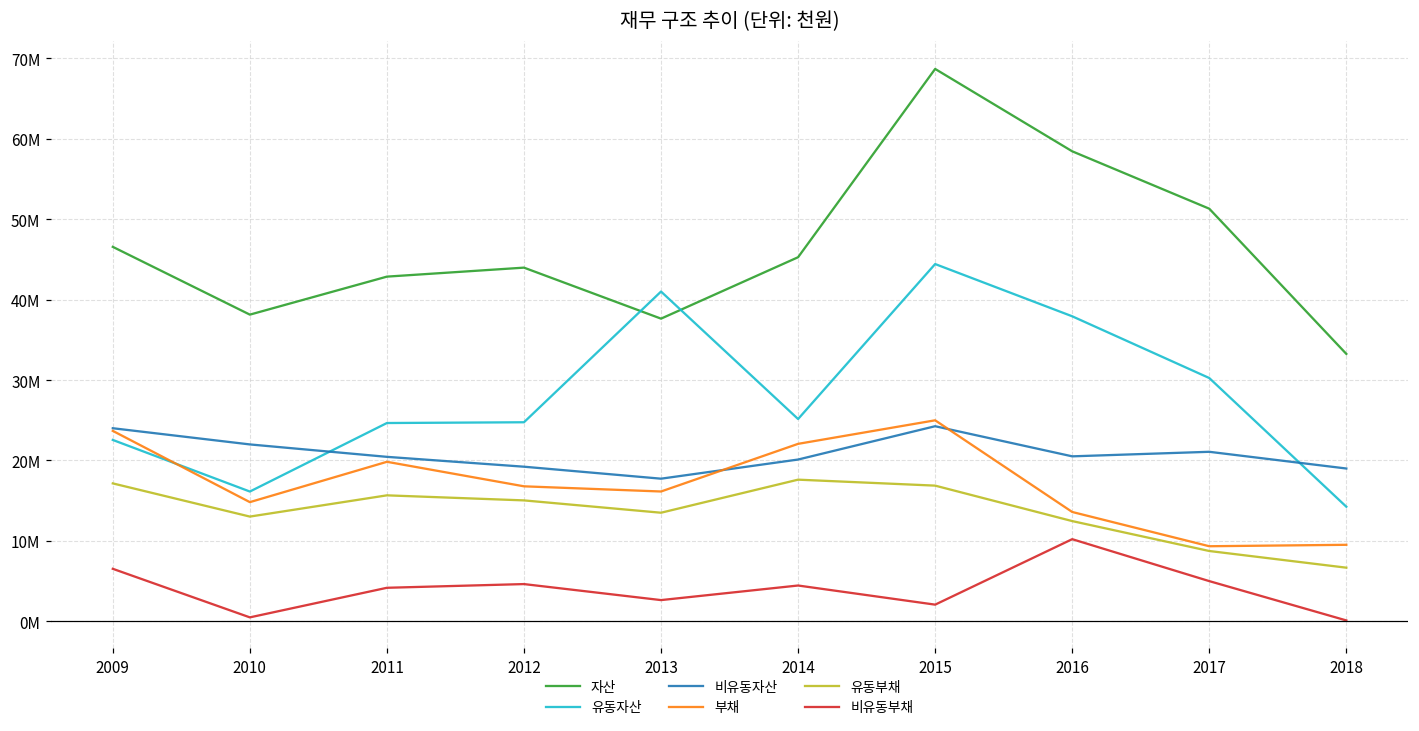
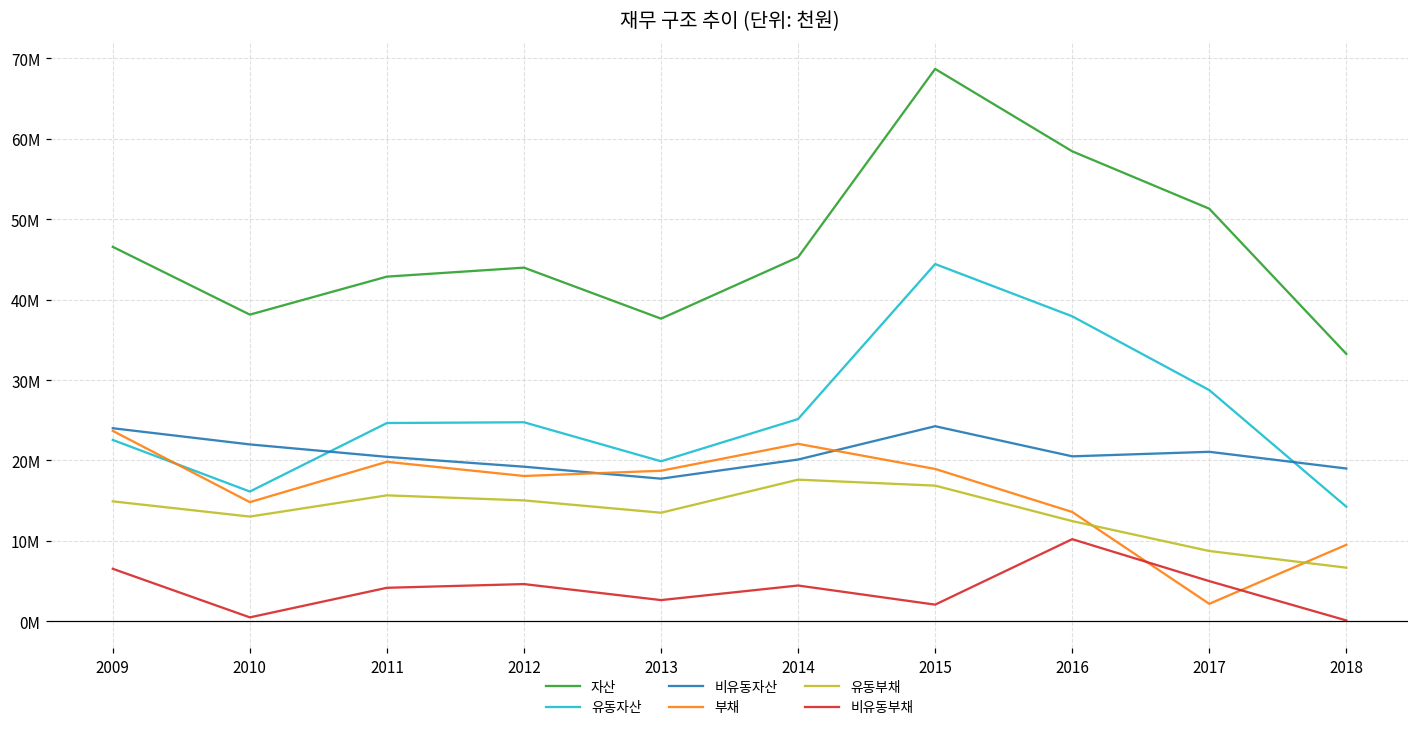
  {
    "자산": {
      "2009": 47000000,
      "2010": 38000000,
      "2011": 43000000,
      "2012": 44000000,
      "2013": 38000000,
      "2014": 45000000,
      "2015": 69000000,
      "2016": 58000000,
      "2017": 51000000,
      "2018": 33000000
    },
    "유동자산": {
      "2009": 23000000,
      "2010": 16000000,
      "2011": 25000000,
      "2012": 25000000,
-     "2013": 41000000,
+     "2013": 20000000,
      "2014": 25000000,
      "2015": 44000000,
      "2016": 38000000,
-     "2017": 30000000,
+     "2017": 29000000,
      "2018": 14000000
    },
    "비유동자산": {
      "2010": 22000000,
      "2011": 20000000,
      "2012": 19000000,
      "2013": 18000000,
      "2014": 20000000,
      "2015": 24000000,
      "2016": 21000000,
      "2017": 21000000,
      "2018": 19000000
    },
    "부채": {
      "2010": 15000000,
      "2011": 20000000,
-     "2012": 17000000,
-     "2013": 16000000,
+     "2012": 18000000,
+     "2013": 19000000,
      "2014": 22000000,
-     "2015": 25000000,
+     "2015": 19000000,
      "2016": 14000000,
-     "2017": 9000000,
+     "2017": 2000000,
      "2018": 10000000
    },
    "유동부채": {
-     "2009": 17000000,
+     "2009": 15000000,
      "2010": 13000000,
      "2011": 16000000,
      "2012": 15000000,
      "2013": 14000000,
      "2014": 18000000,
      "2015": 17000000,
      "2016": 12000000,
      "2017": 9000000,
      "2018": 7000000
    },
    "비유동부채": {
      "2009": 7000000,
      "2010": 0,
      "2011": 4000000,
      "2012": 5000000,
      "2013": 3000000,
      "2014": 4000000,
      "2015": 2000000,
      "2016": 10000000,
      "2017": 5000000,
      "2018": 0
    }
  }
